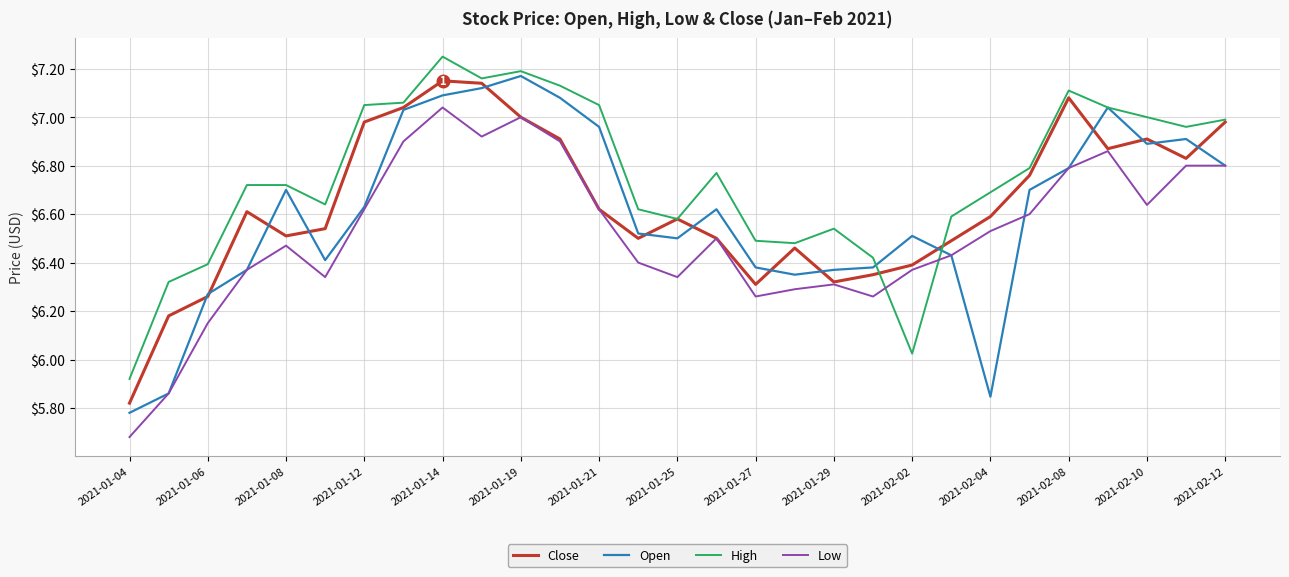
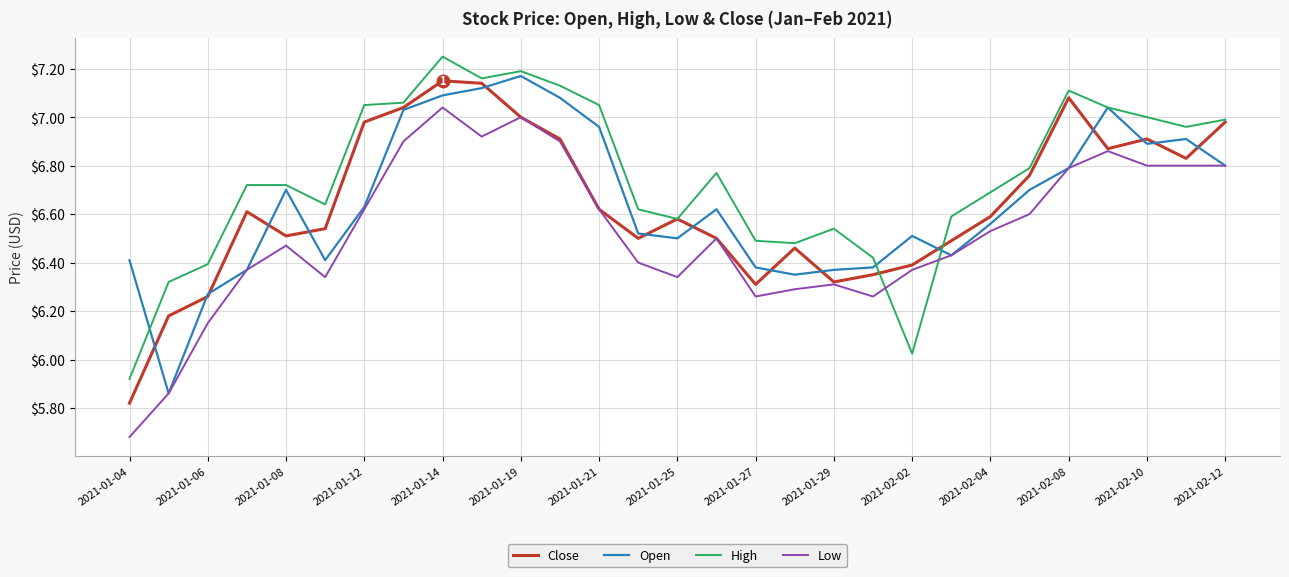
  {
    "Open": {
-     "2021-01-04": "$5.78",
+     "2021-01-04": "$6.41",
      "2021-01-08": "$6.70",
      "2021-01-14": "$7.09",
      "2021-01-19": "$7.17",
      "2021-01-21": "$6.96",
      "2021-01-25": "$6.50",
      "2021-01-27": "$6.38",
      "2021-01-29": "$6.37",
      "2021-02-02": "$6.51",
-     "2021-02-04": "$5.85",
+     "2021-02-04": "$6.56",
      "2021-02-10": "$6.89"
    },
    "High": {
      "2021-01-04": "$5.92",
      "2021-01-06": "$6.39",
      "2021-01-08": "$6.72",
      "2021-01-12": "$7.05",
      "2021-01-14": "$7.25",
      "2021-01-19": "$7.19",
      "2021-01-21": "$7.05",
      "2021-01-27": "$6.49",
      "2021-01-29": "$6.54",
      "2021-02-02": "$6.02",
      "2021-02-04": "$6.69",
      "2021-02-08": "$7.11",
      "2021-02-10": "$7.00"
    },
    "Low": {
      "2021-01-04": "$5.68",
      "2021-01-06": "$6.15",
      "2021-01-08": "$6.47",
      "2021-01-14": "$7.04",
      "2021-01-25": "$6.34",
      "2021-01-27": "$6.26",
      "2021-02-02": "$6.37",
      "2021-02-04": "$6.53",
-     "2021-02-10": "$6.64"
+     "2021-02-10": "$6.80"
    }
  }
